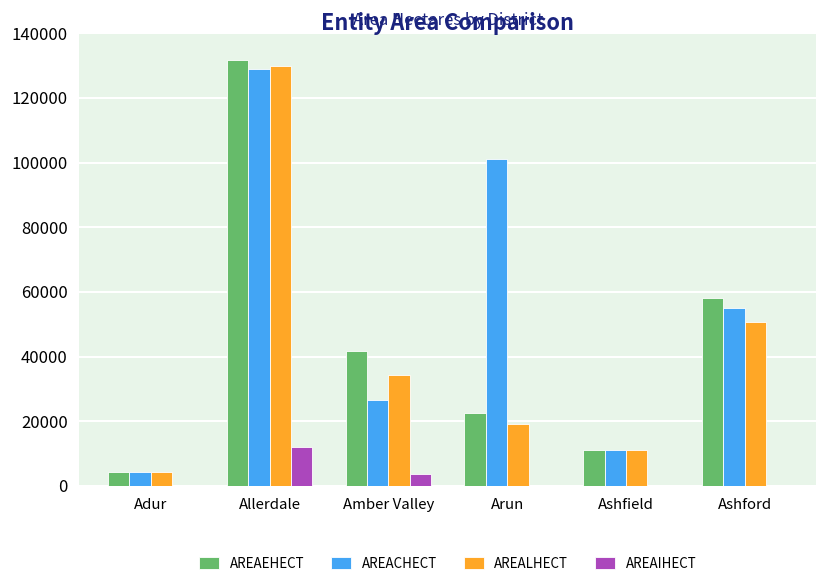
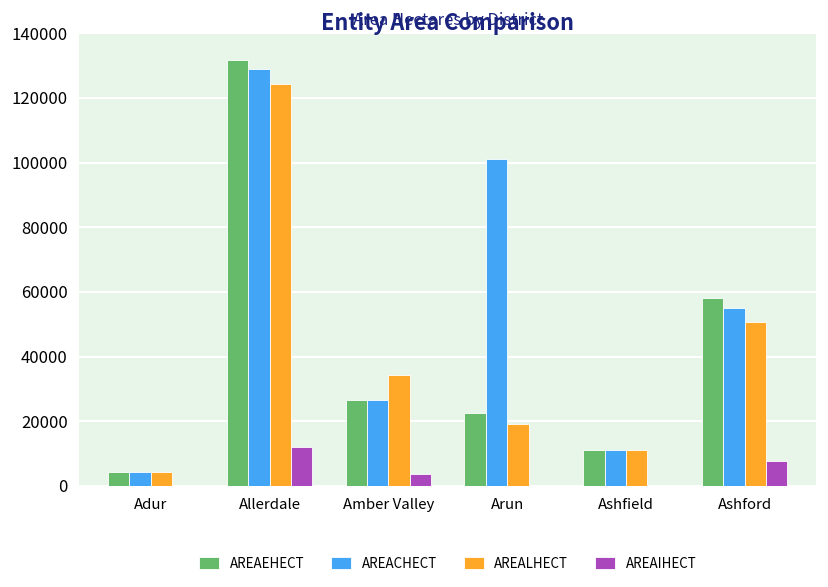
  {
    "AREAEHECT": {
      "Adur": 4000,
      "Allerdale": 132000,
-     "Amber Valley": 42000,
+     "Amber Valley": 27000,
      "Arun": 22000,
      "Ashfield": 11000,
      "Ashford": 58000
    },
    "AREACHECT": {
      "Adur": 4000,
      "Allerdale": 129000,
      "Amber Valley": 27000,
      "Arun": 101000,
      "Ashfield": 11000,
      "Ashford": 55000
    },
    "AREALHECT": {
      "Adur": 4000,
-     "Allerdale": 130000,
+     "Allerdale": 124000,
      "Amber Valley": 34000,
      "Arun": 19000,
      "Ashfield": 11000,
      "Ashford": 51000
    },
    "AREAIHECT": {
      "Adur": 0,
      "Allerdale": 12000,
      "Amber Valley": 4000,
      "Arun": 0,
      "Ashfield": 0,
-     "Ashford": 0
+     "Ashford": 8000
    }
  }
